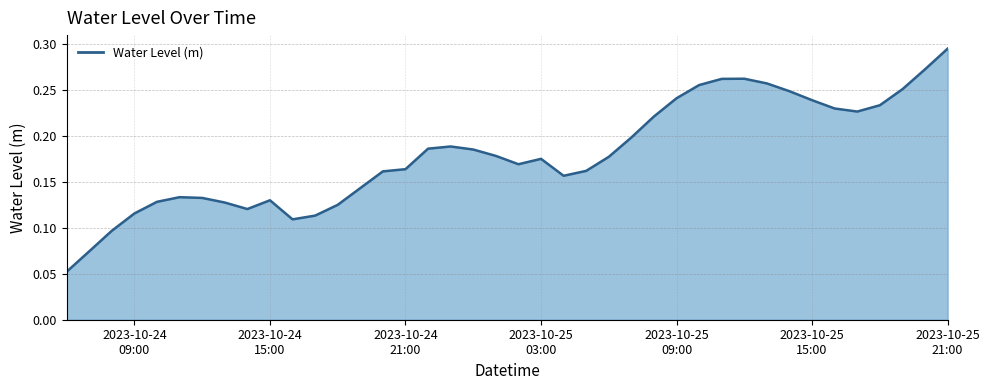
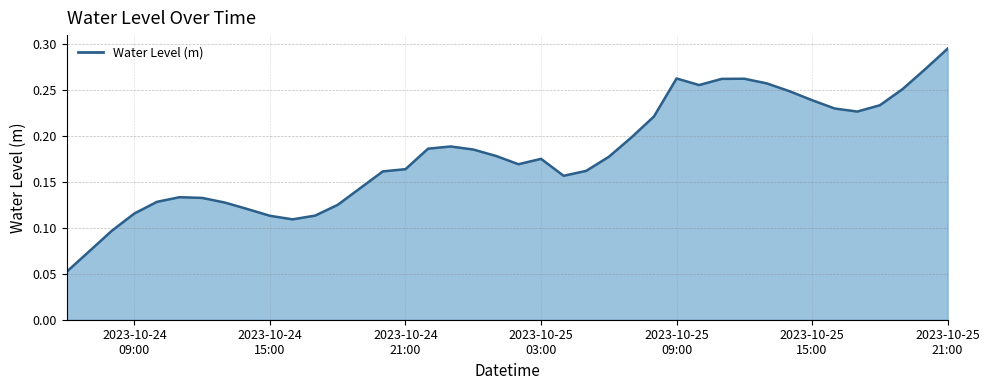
  {
    "2023-10-24 09:00": 0.12,
-   "2023-10-24 15:00": 0.13,
+   "2023-10-24 15:00": 0.11,
    "2023-10-24 21:00": 0.16,
    "2023-10-25 03:00": 0.18,
-   "2023-10-25 09:00": 0.24,
+   "2023-10-25 09:00": 0.26,
    "2023-10-25 15:00": 0.24,
    "2023-10-25 21:00": 0.30
  }
